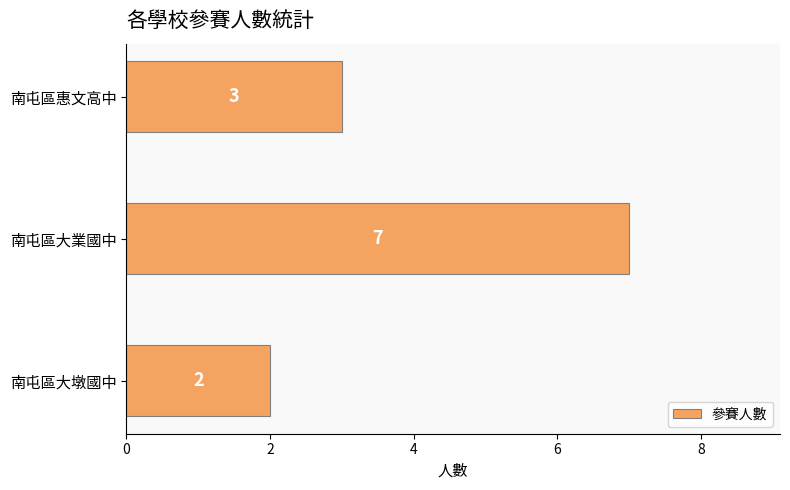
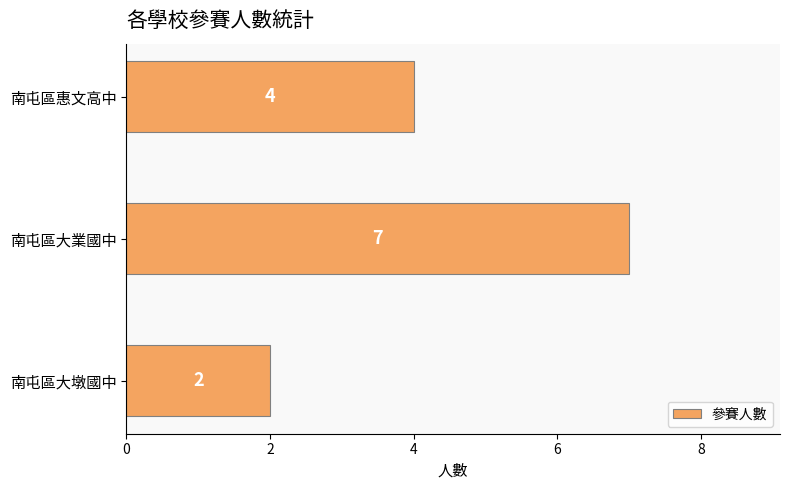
  {
-   "南屯區惠文高中": 3,
+   "南屯區惠文高中": 4,
    "南屯區大業國中": 7,
    "南屯區大墩國中": 2
  }
